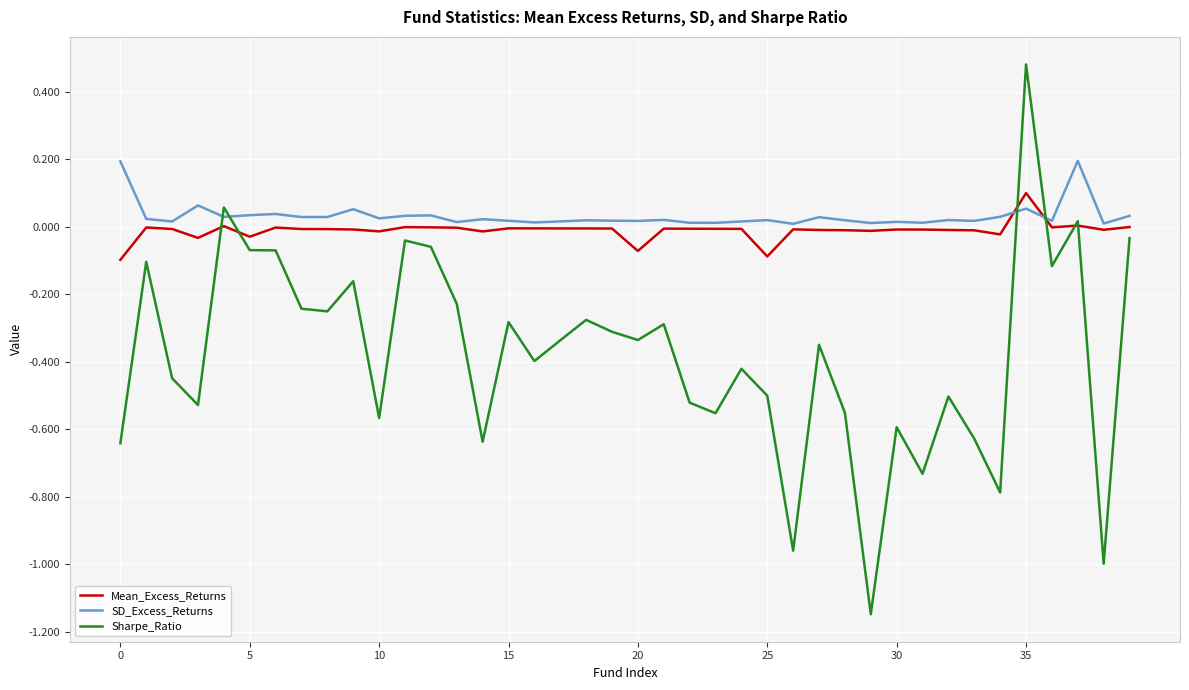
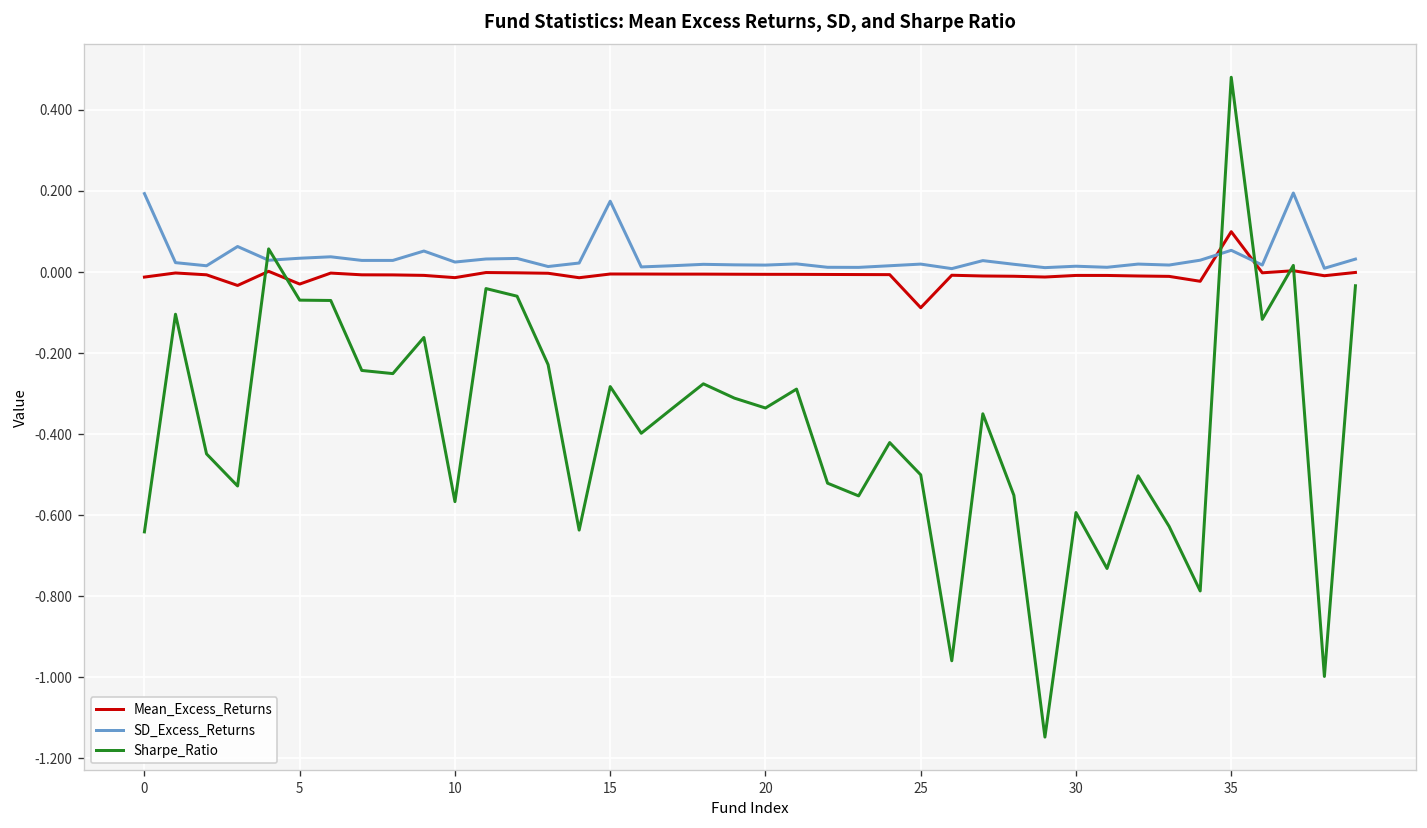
  {
    "Mean_Excess_Returns": {
-     "0": -0.10,
+     "0": -0.01,
      "5": -0.03,
      "10": -0.01,
      "15": 0.00,
-     "20": -0.07,
+     "20": -0.01,
      "25": -0.09,
      "30": -0.01,
      "35": 0.10
    },
    "SD_Excess_Returns": {
      "0": 0.19,
      "5": 0.03,
      "10": 0.02,
-     "15": 0.02,
+     "15": 0.17,
      "20": 0.02,
      "25": 0.02,
      "30": 0.01,
      "35": 0.05
    },
    "Sharpe_Ratio": {
      "0": -0.64,
      "5": -0.07,
      "10": -0.57,
      "15": -0.28,
      "20": -0.34,
      "25": -0.50,
      "30": -0.59,
      "35": 0.48
    }
  }
